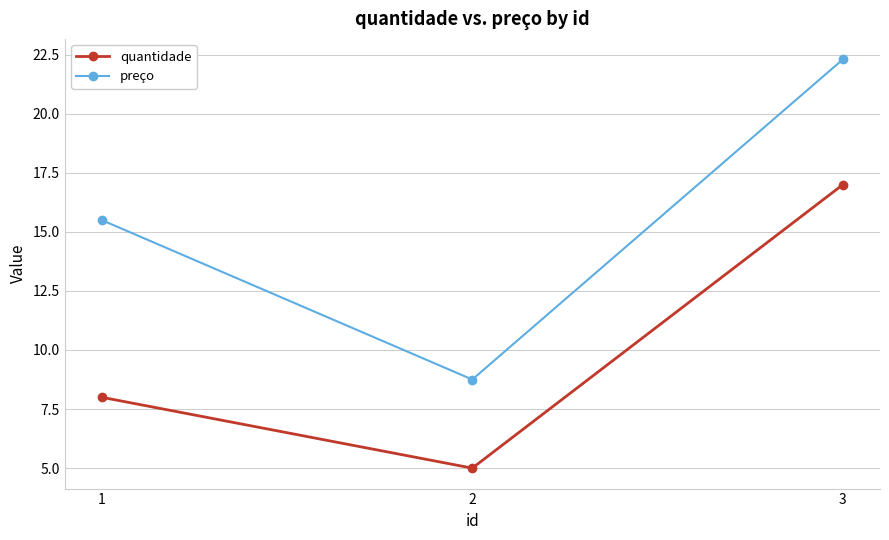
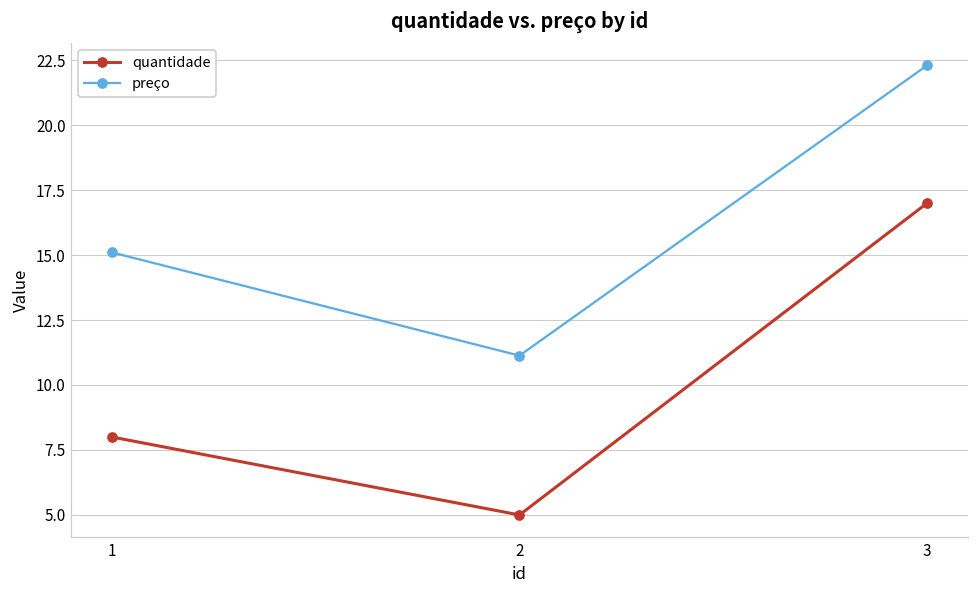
  {
    "quantidade": {
      "1": 8.0,
      "2": 5.0,
      "3": 17.0
    },
    "preço": {
-     "1": 15.5,
-     "2": 8.8,
+     "1": 15.1,
+     "2": 11.1,
      "3": 22.3
    }
  }
